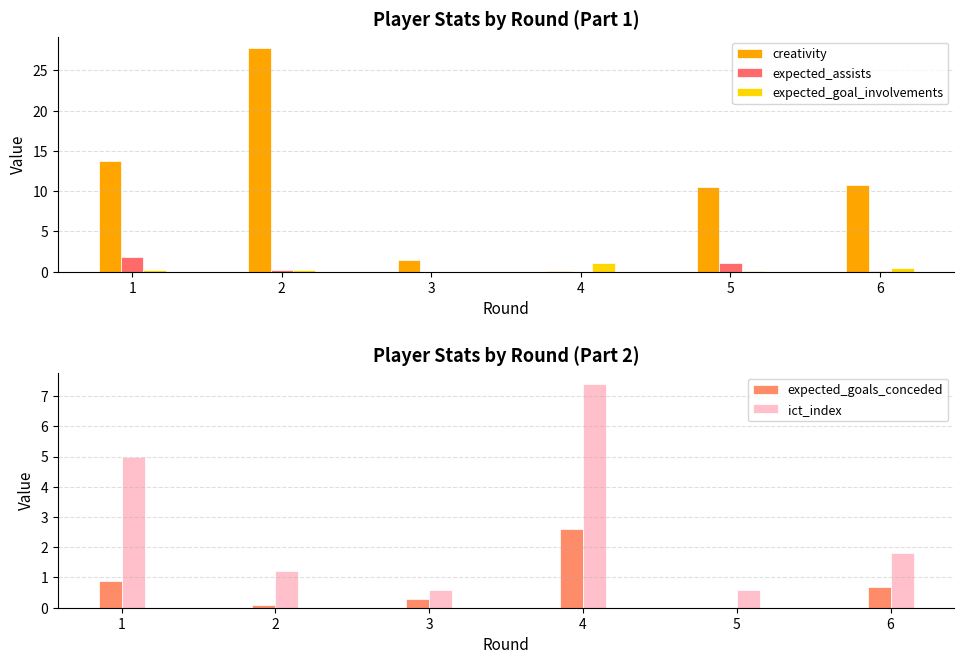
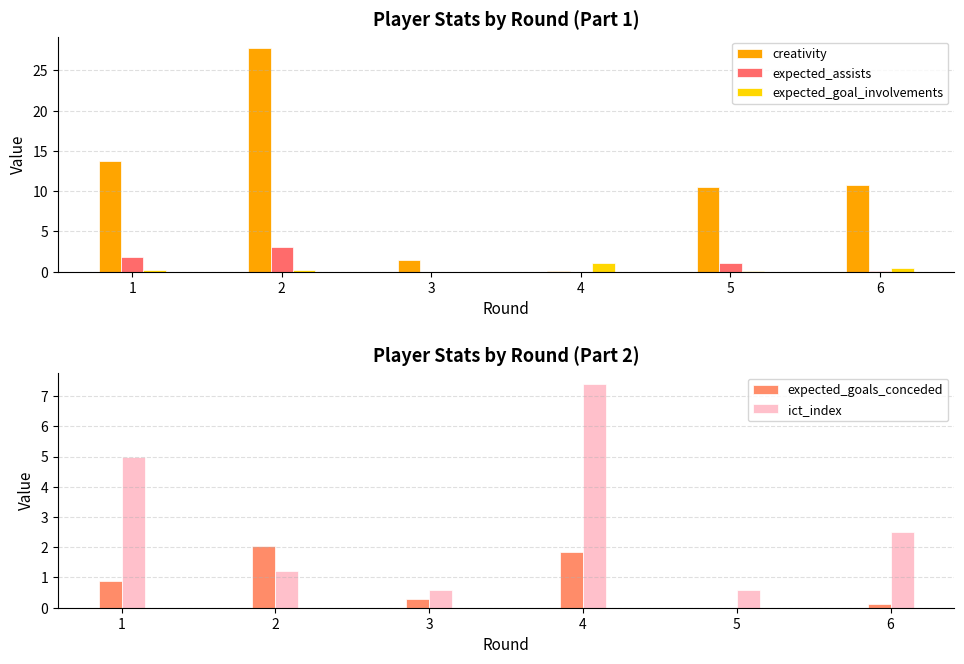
  {
    "Player Stats by Round (Part 1)": {
      "expected_assists": {
        "1": 2,
-       "2": 0,
+       "2": 3,
        "4": 0,
        "5": 1
      }
    },
    "Player Stats by Round (Part 2)": {
      "expected_goals_conceded": {
        "1": 0.9,
-       "2": 0.1,
+       "2": 2.0,
        "3": 0.3,
-       "4": 2.6,
+       "4": 1.8,
        "5": 0.0,
-       "6": 0.7
+       "6": 0.1
      },
      "ict_index": {
        "1": 5.0,
        "2": 1.2,
        "3": 0.6,
        "4": 7.4,
        "5": 0.6,
-       "6": 1.8
+       "6": 2.5
      }
    }
  }
